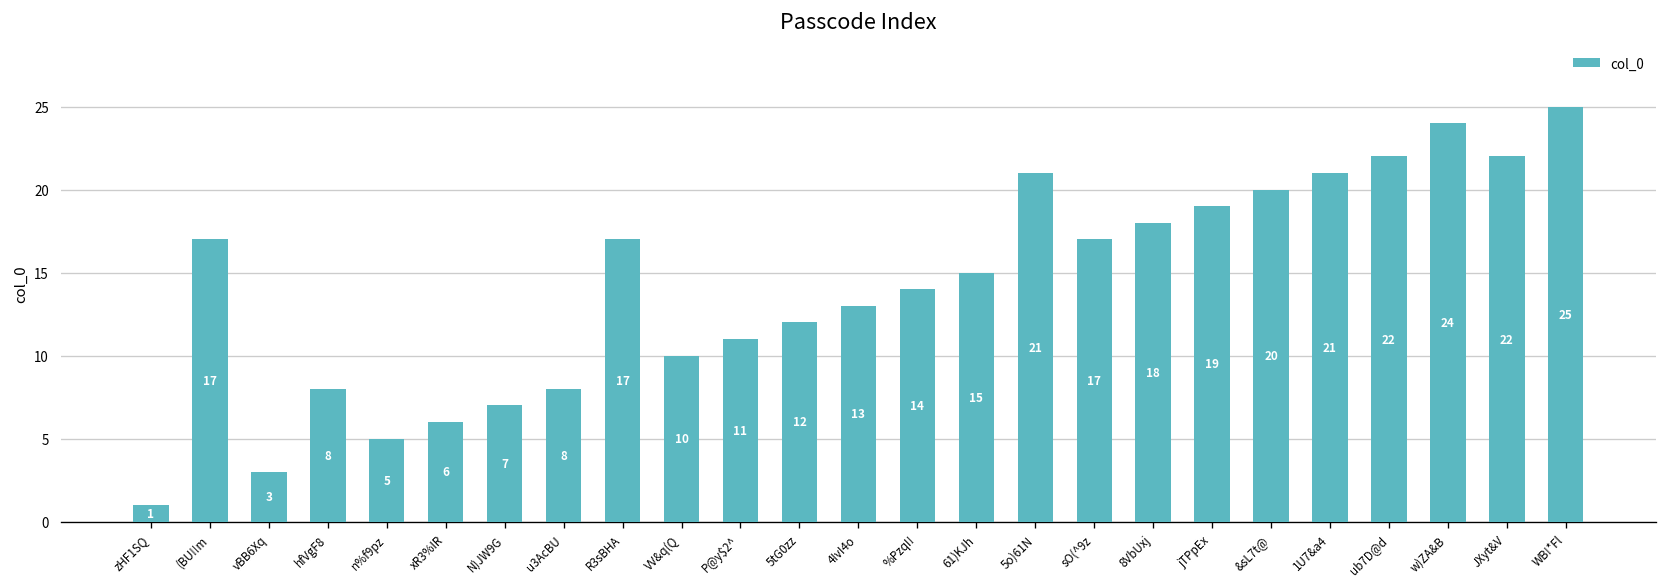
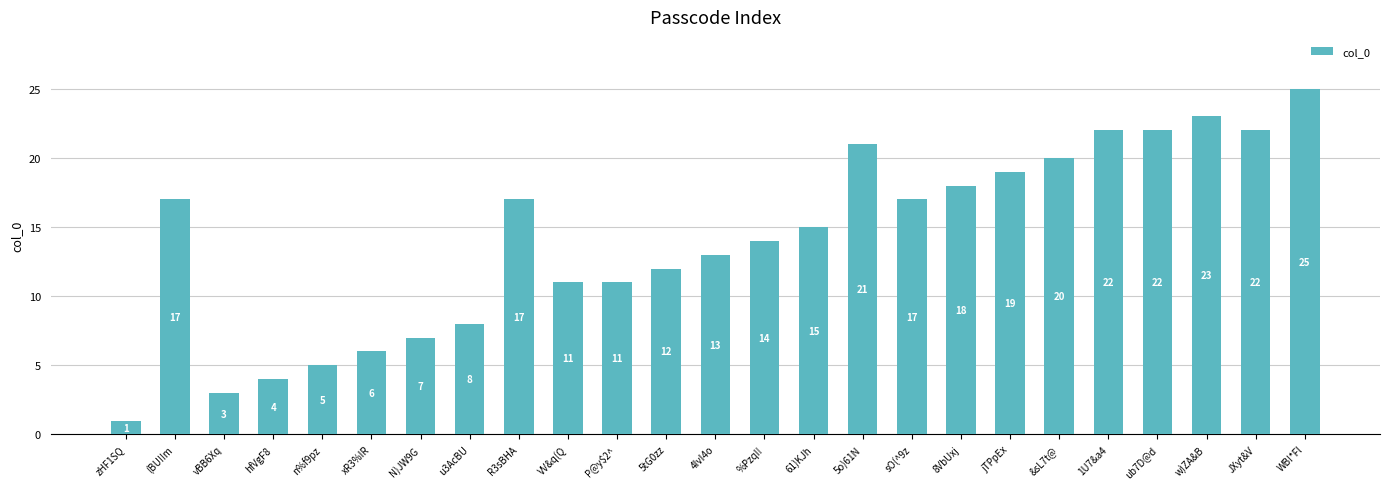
  {
    "zHF1SQ": 1,
    "(BU!!m": 17,
    "vBB6Xq": 3,
-   "hfVgF8": 8,
+   "hfVgF8": 4,
    "n%f9pz": 5,
    "xR3%IR": 6,
    "N)JW9G": 7,
    "u3AcBU": 8,
    "R3sBHA": 17,
-   "VV&q(Q": 10,
+   "VV&q(Q": 11,
    "P@y$2^": 11,
    "5tG0zz": 12,
    "4IvI4o": 13,
    "%PzqI!": 14,
    "61)KJh": 15,
    "5o)61N": 21,
    "sO(^9z": 17,
    "8VbUxj": 18,
    "jTPpEx": 19,
    "&sL7t@": 20,
-   "1U7&a4": 21,
+   "1U7&a4": 22,
    "ub7D@d": 22,
-   "w)ZA&B": 24,
+   "w)ZA&B": 23,
    "JXyt&V": 22,
    "WB!*Fl": 25
  }
